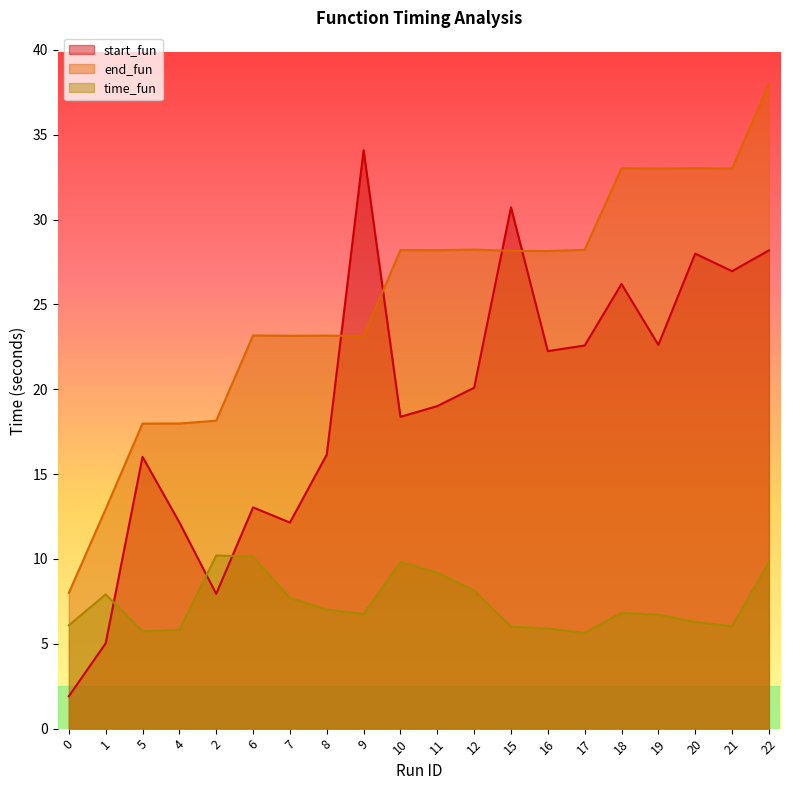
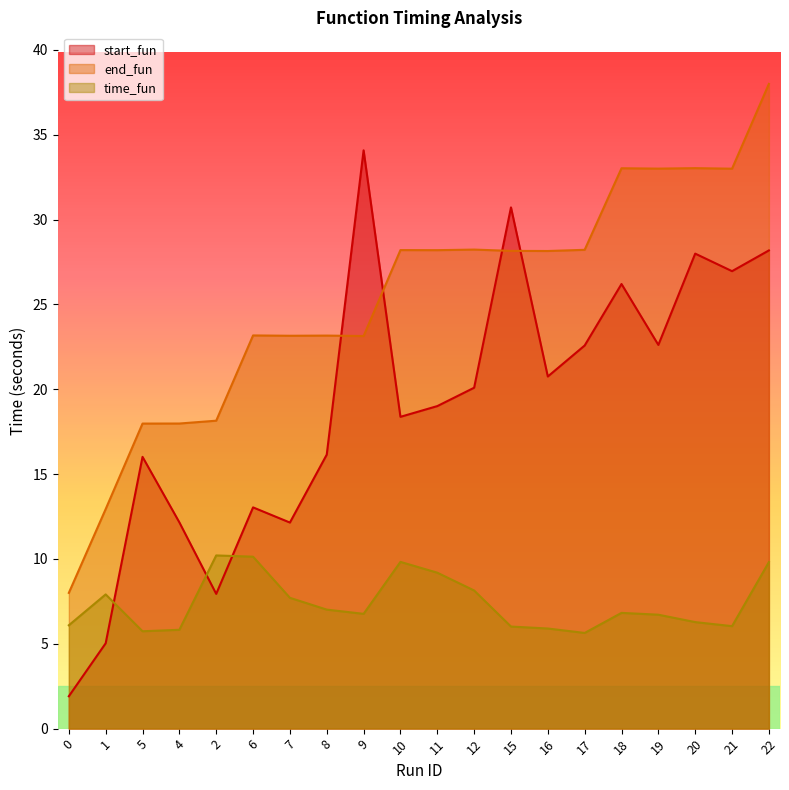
  {
    "start_fun": {
      "1": 5.0,
      "5": 16.0,
      "4": 12.2,
      "2": 7.9,
      "6": 13.0,
      "7": 12.1,
      "8": 16.1,
      "9": 34.1,
      "10": 18.4,
      "11": 19.0,
      "12": 20.1,
      "15": 30.7,
-     "16": 22.2,
+     "16": 20.8,
      "17": 22.6,
      "18": 26.2,
      "19": 22.6,
      "20": 28.0,
      "21": 27.0,
      "22": 28.2
    }
  }
